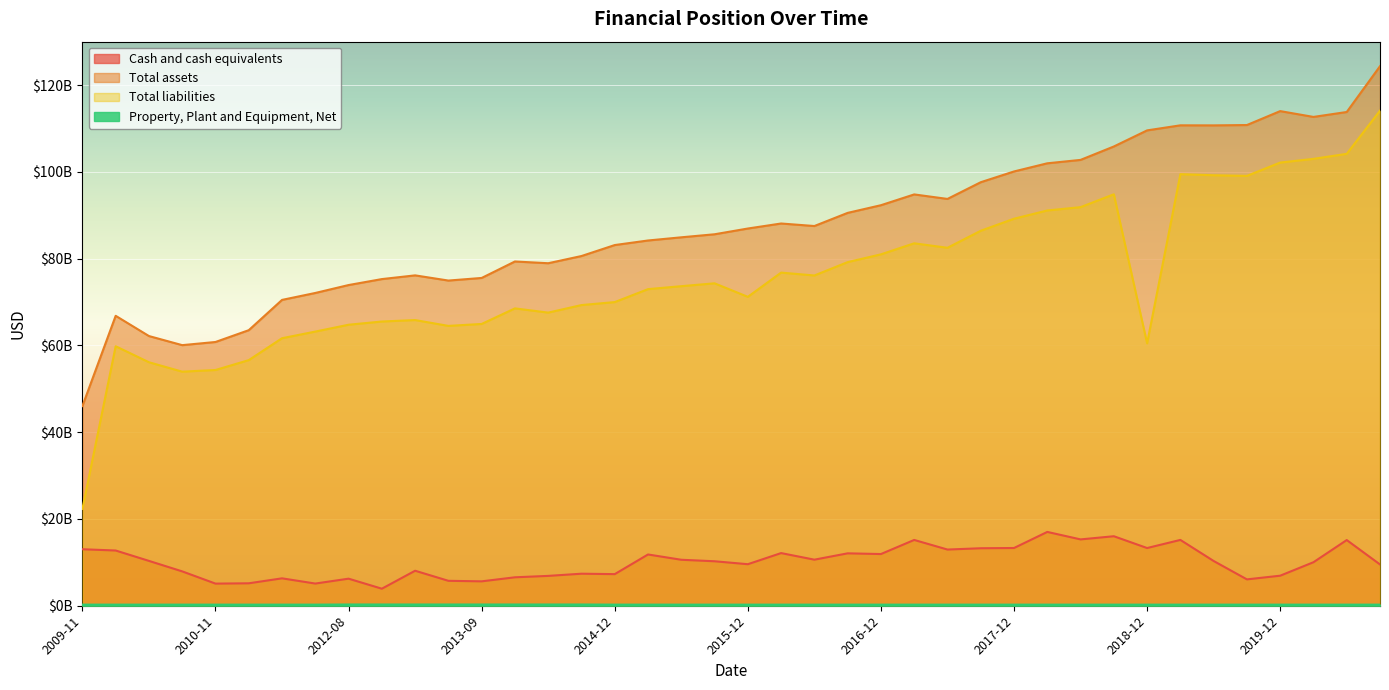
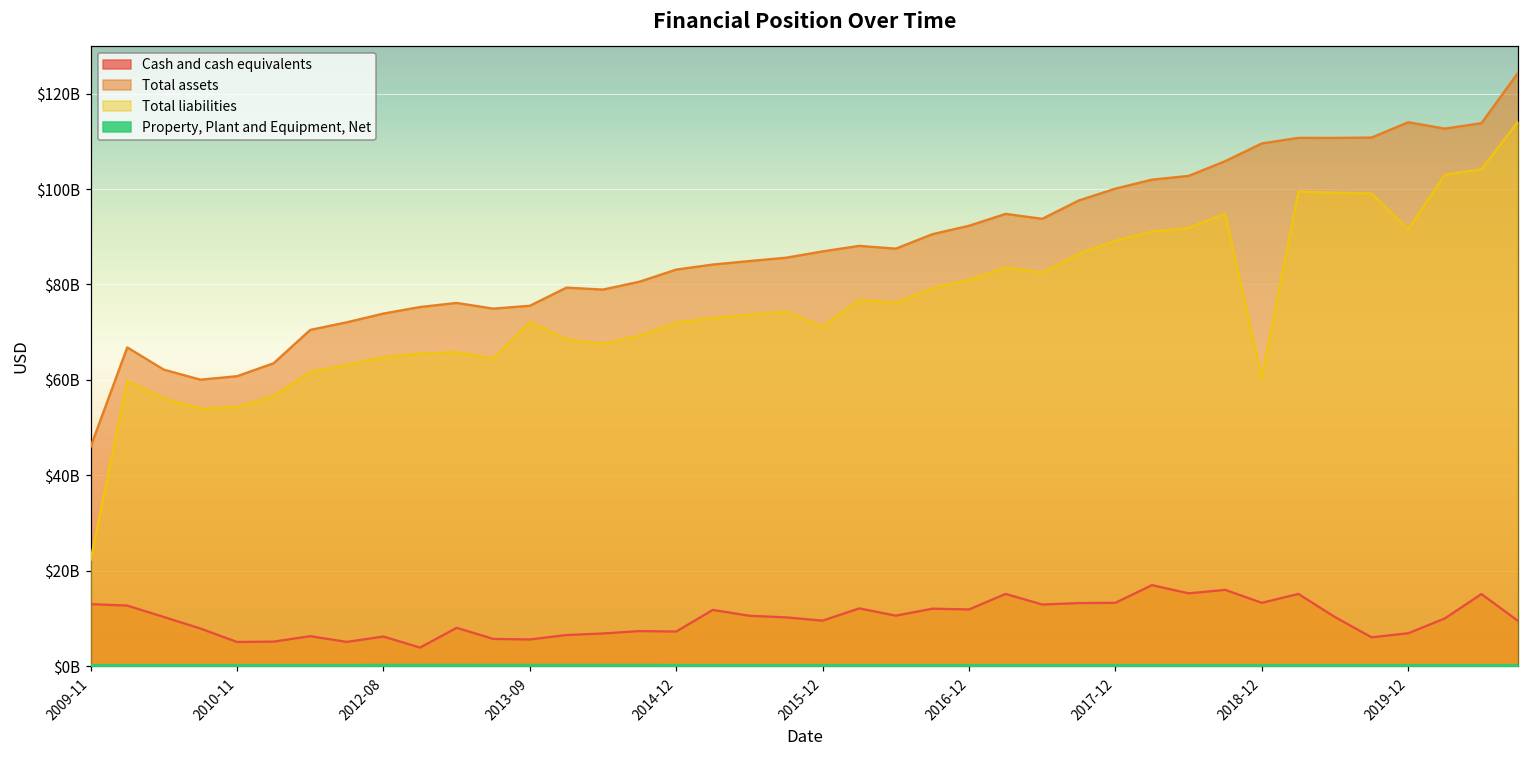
  {
    "Total liabilities": {
      "2009-11": "$22000000000",
      "2010-11": "$54000000000",
      "2012-08": "$65000000000",
-     "2013-09": "$65000000000",
-     "2014-12": "$70000000000",
+     "2013-09": "$72000000000",
+     "2014-12": "$72000000000",
      "2015-12": "$71000000000",
      "2016-12": "$81000000000",
      "2017-12": "$89000000000",
      "2018-12": "$60000000000",
-     "2019-12": "$102000000000"
+     "2019-12": "$92000000000"
    },
    "Property, Plant and Equipment, Net": {
      "2009-11": "$0",
      "2010-11": "$0",
      "2012-08": "$0",
      "2013-09": "$0",
      "2014-12": "$0",
      "2015-12": "$0",
      "2016-12": "$0",
      "2017-12": "$0",
      "2018-12": "$0",
      "2019-12": "$0"
    }
  }
